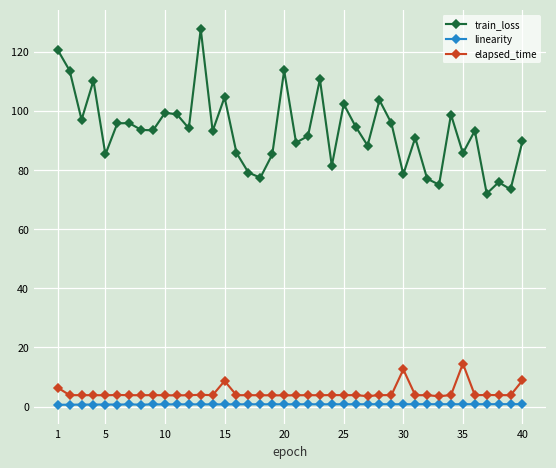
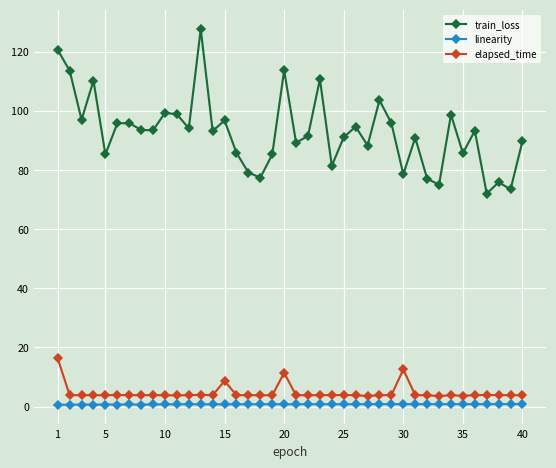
  {
    "train_loss": {
      "1": 121,
      "5": 85,
      "10": 99,
-     "15": 105,
+     "15": 97,
      "20": 114,
-     "25": 102,
+     "25": 91,
      "30": 79,
      "35": 86,
      "40": 90
    },
    "linearity": {
      "1": 1,
      "5": 1,
      "10": 1,
      "15": 1,
      "20": 1,
      "25": 1,
      "30": 1,
      "35": 1,
      "40": 1
    },
    "elapsed_time": {
-     "1": 6,
+     "1": 16,
      "5": 4,
      "10": 4,
      "15": 9,
-     "20": 4,
+     "20": 11,
      "25": 4,
      "30": 13,
-     "35": 15,
-     "40": 9
+     "35": 4,
+     "40": 4
    }
  }
